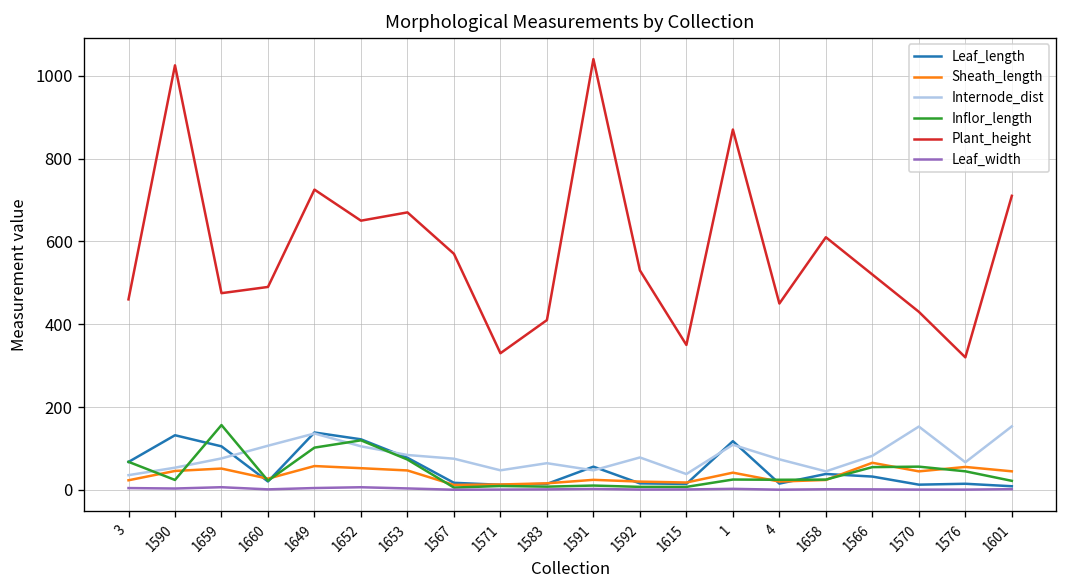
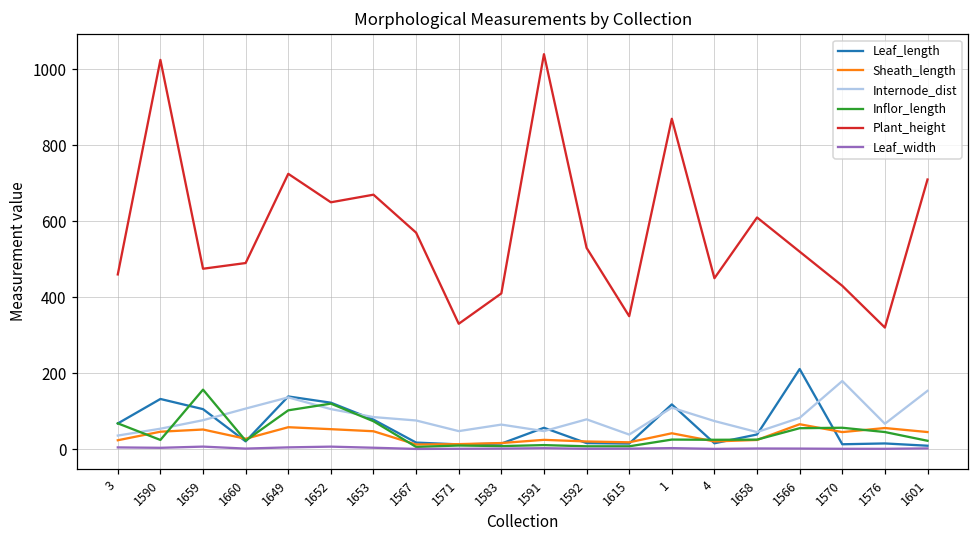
  {
    "Leaf_length": {
      "1590": 130,
      "1659": 110,
      "1591": 60,
      "1": 120,
-     "1566": 30,
+     "1566": 210,
      "1570": 10,
      "1576": 10
    },
    "Sheath_length": {
      "3": 20,
      "1590": 50,
      "1659": 50,
      "1649": 60,
      "1652": 50,
      "1653": 50,
      "1591": 20,
      "1": 40,
      "1566": 70,
      "1570": 40,
      "1576": 60,
      "1601": 40
    },
    "Internode_dist": {
      "3": 40,
      "1590": 50,
      "1659": 80,
      "1660": 110,
      "1652": 110,
      "1567": 80,
      "1571": 50,
      "1583": 60,
      "1591": 50,
      "1592": 80,
      "1615": 40,
      "1": 110,
      "4": 70,
      "1566": 80,
-     "1570": 150,
+     "1570": 180,
      "1576": 70,
      "1601": 150
    },
    "Inflor_length": {
      "1590": 20,
      "1659": 160,
      "1649": 100,
      "1591": 10,
      "1": 30,
      "1566": 60,
      "1570": 60,
      "1576": 40,
      "1601": 20
    },
    "Plant_height": {
      "3": 460,
      "1590": 1030,
      "1659": 480,
      "1660": 490,
      "1649": 730,
      "1652": 650,
      "1653": 670,
      "1567": 570,
      "1571": 330,
      "1583": 410,
      "1591": 1040,
      "1592": 530,
      "1615": 350,
      "1": 870,
      "4": 450,
      "1658": 610,
      "1566": 520,
      "1570": 430,
      "1576": 320,
      "1601": 710
    },
    "Leaf_width": {
      "3": 0,
      "1590": 0,
      "1659": 10,
      "1660": 0,
      "1649": 0,
      "1652": 10,
      "1653": 0,
      "1571": 0,
      "1591": 0,
      "1": 0,
      "4": 0,
      "1658": 0,
      "1566": 0,
      "1570": 0,
      "1576": 0
    }
  }
